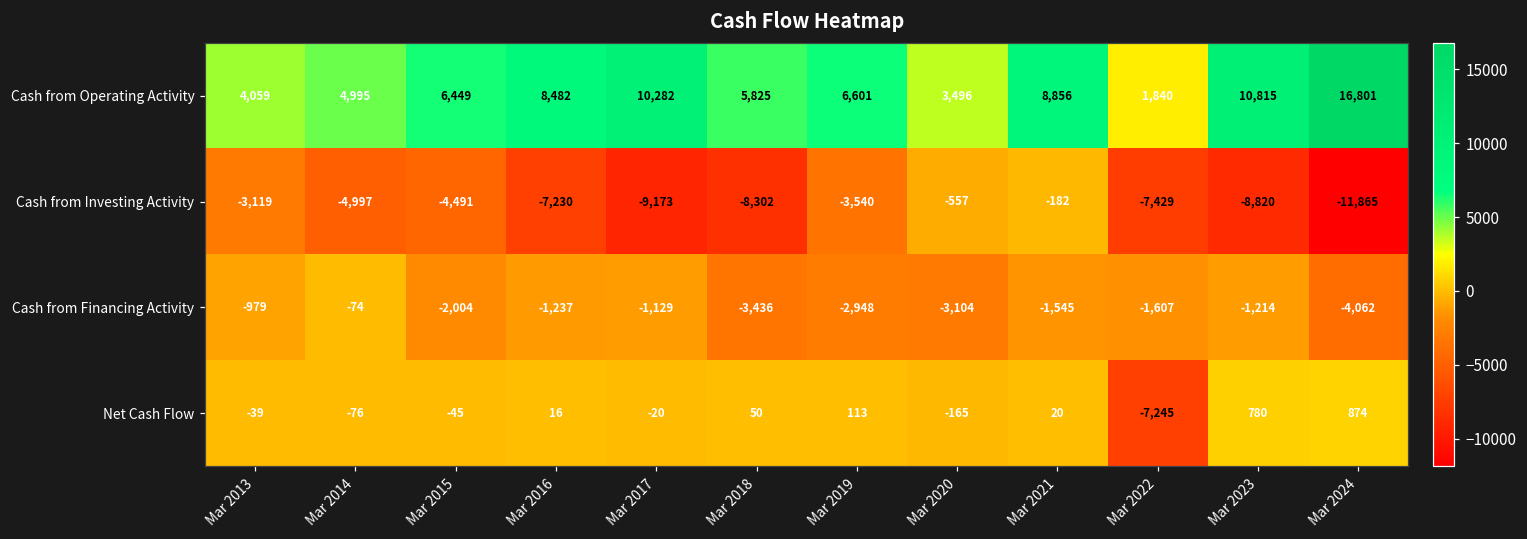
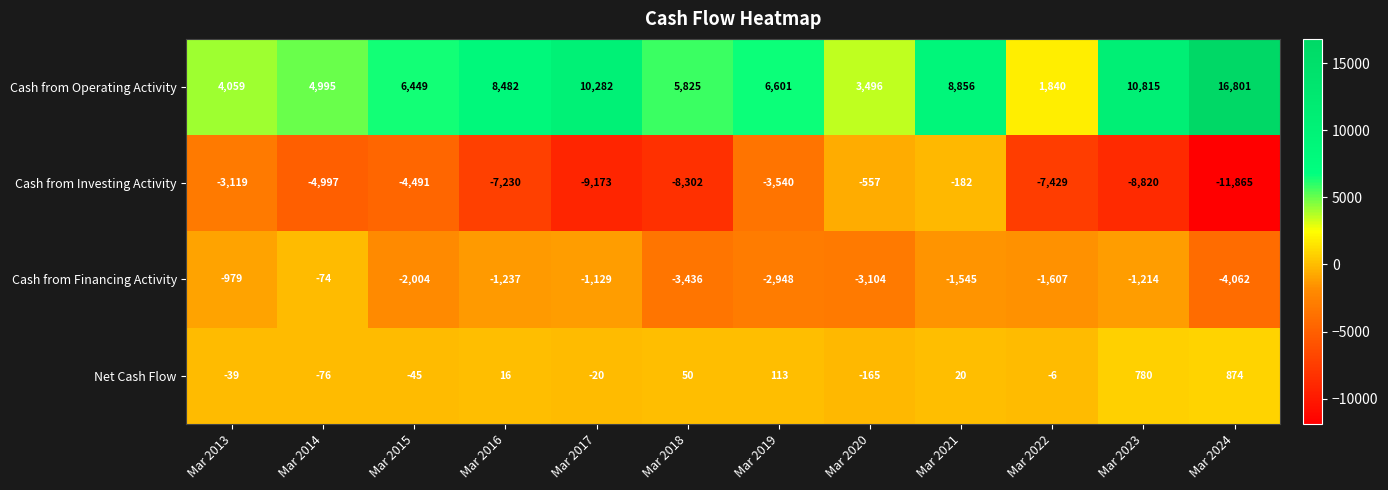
  {
    "Cash from Operating Activity": {
      "Mar 2013": "4,059",
      "Mar 2014": "4,995",
      "Mar 2015": "6,449",
      "Mar 2016": "8,482",
      "Mar 2017": "10,282",
      "Mar 2018": "5,825",
      "Mar 2019": "6,601",
      "Mar 2020": "3,496",
      "Mar 2021": "8,856",
      "Mar 2022": "1,840",
      "Mar 2023": "10,815",
      "Mar 2024": "16,801"
    },
    "Cash from Investing Activity": {
      "Mar 2013": "-3,119",
      "Mar 2014": "-4,997",
      "Mar 2015": "-4,491",
      "Mar 2016": "-7,230",
      "Mar 2017": "-9,173",
      "Mar 2018": "-8,302",
      "Mar 2019": "-3,540",
      "Mar 2020": "-557",
      "Mar 2021": "-182",
      "Mar 2022": "-7,429",
      "Mar 2023": "-8,820",
      "Mar 2024": "-11,865"
    },
    "Cash from Financing Activity": {
      "Mar 2013": "-979",
      "Mar 2014": "-74",
      "Mar 2015": "-2,004",
      "Mar 2016": "-1,237",
      "Mar 2017": "-1,129",
      "Mar 2018": "-3,436",
      "Mar 2019": "-2,948",
      "Mar 2020": "-3,104",
      "Mar 2021": "-1,545",
      "Mar 2022": "-1,607",
      "Mar 2023": "-1,214",
      "Mar 2024": "-4,062"
    },
    "Net Cash Flow": {
      "Mar 2013": "-39",
      "Mar 2014": "-76",
      "Mar 2015": "-45",
      "Mar 2016": "16",
      "Mar 2017": "-20",
      "Mar 2018": "50",
      "Mar 2019": "113",
      "Mar 2020": "-165",
      "Mar 2021": "20",
-     "Mar 2022": "-7,245",
+     "Mar 2022": "-6",
      "Mar 2023": "780",
      "Mar 2024": "874"
    }
  }
